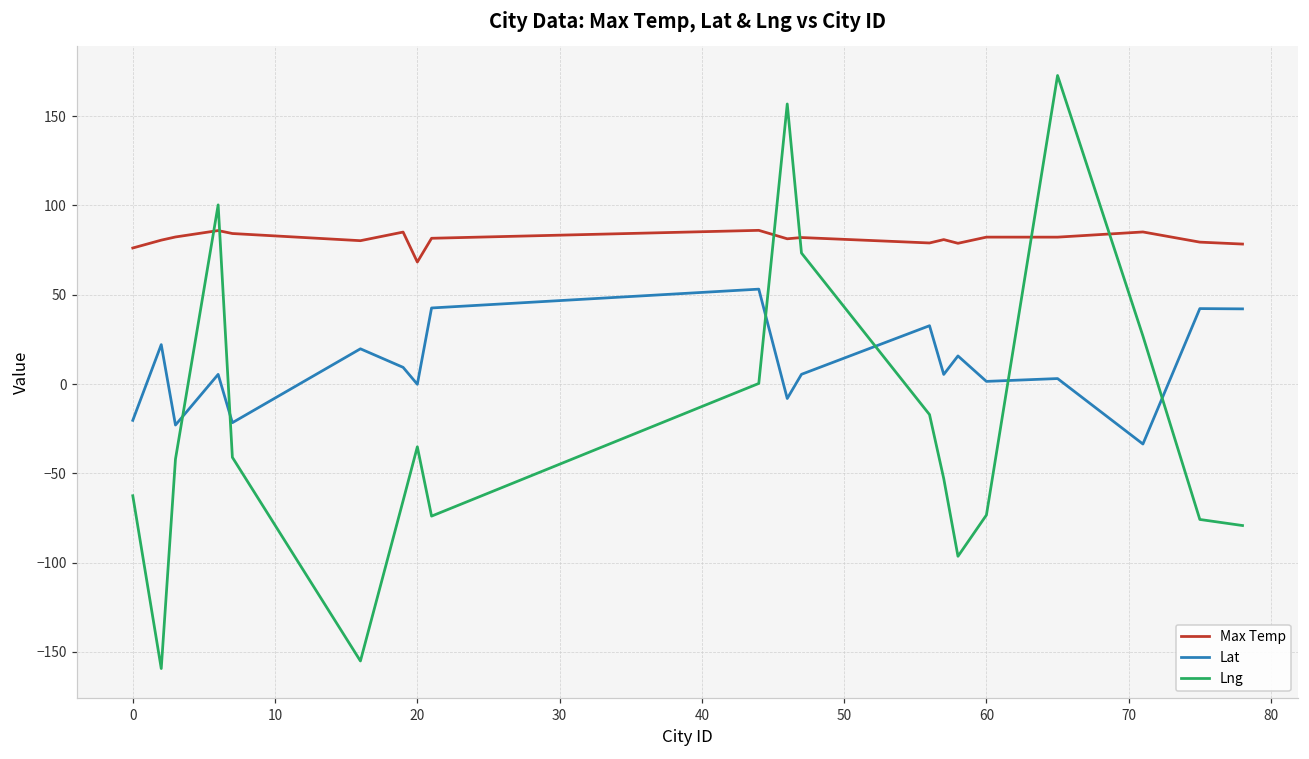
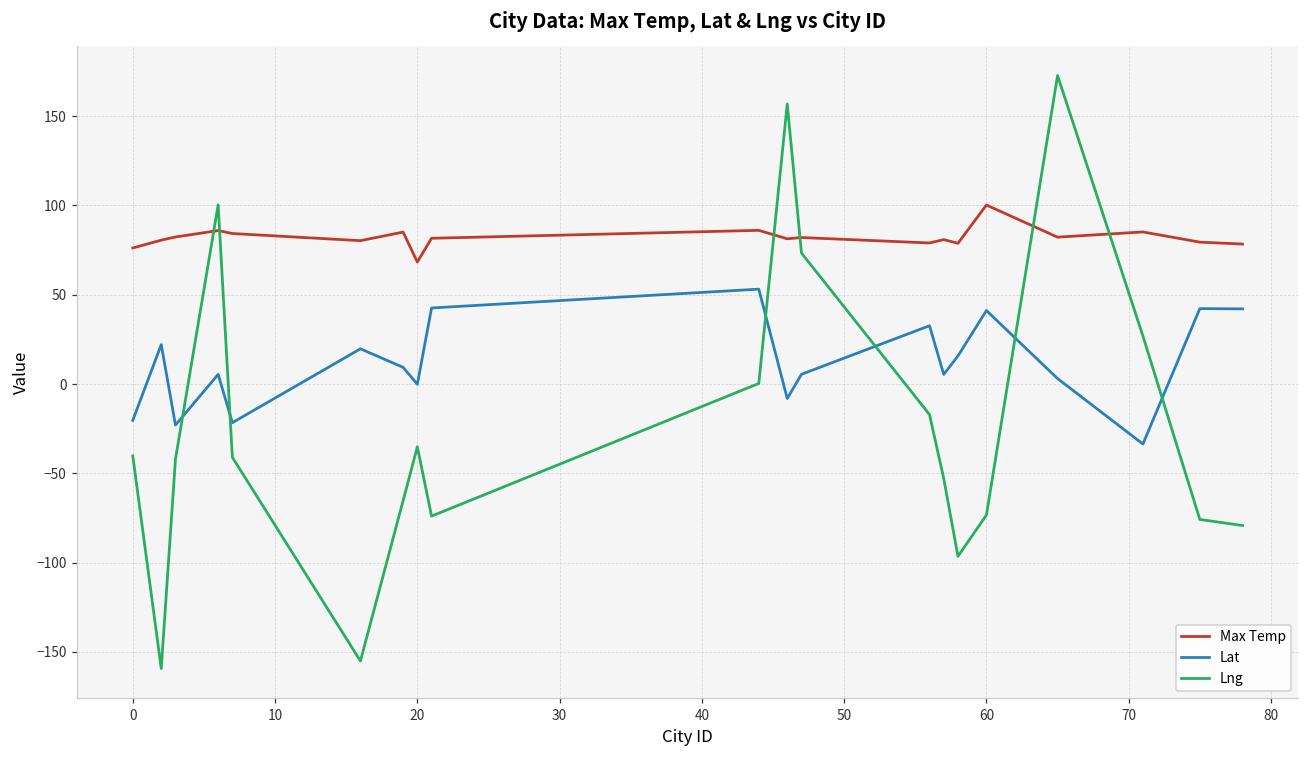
  {
    "Max Temp": {
      "0": 76,
      "20": 68,
-     "60": 82
+     "60": 100
    },
    "Lat": {
      "0": -20,
      "20": 0,
-     "60": 1
+     "60": 41
    },
    "Lng": {
-     "0": -63,
+     "0": -40,
      "20": -35,
      "60": -73
    }
  }
